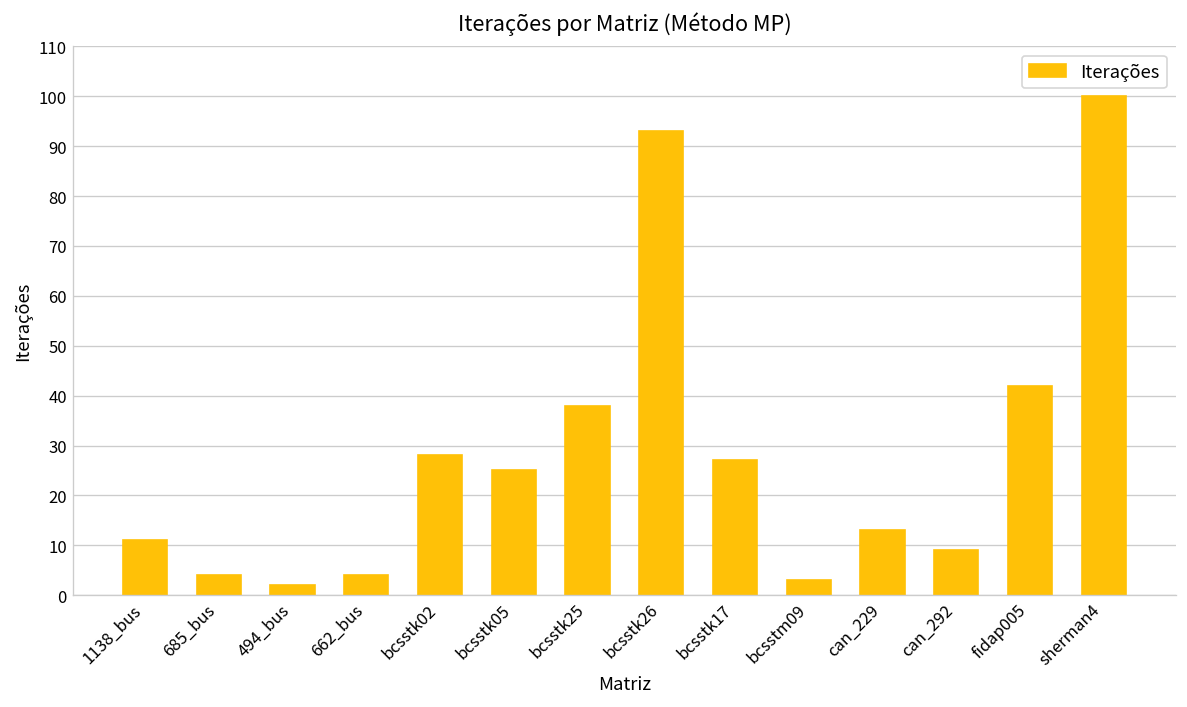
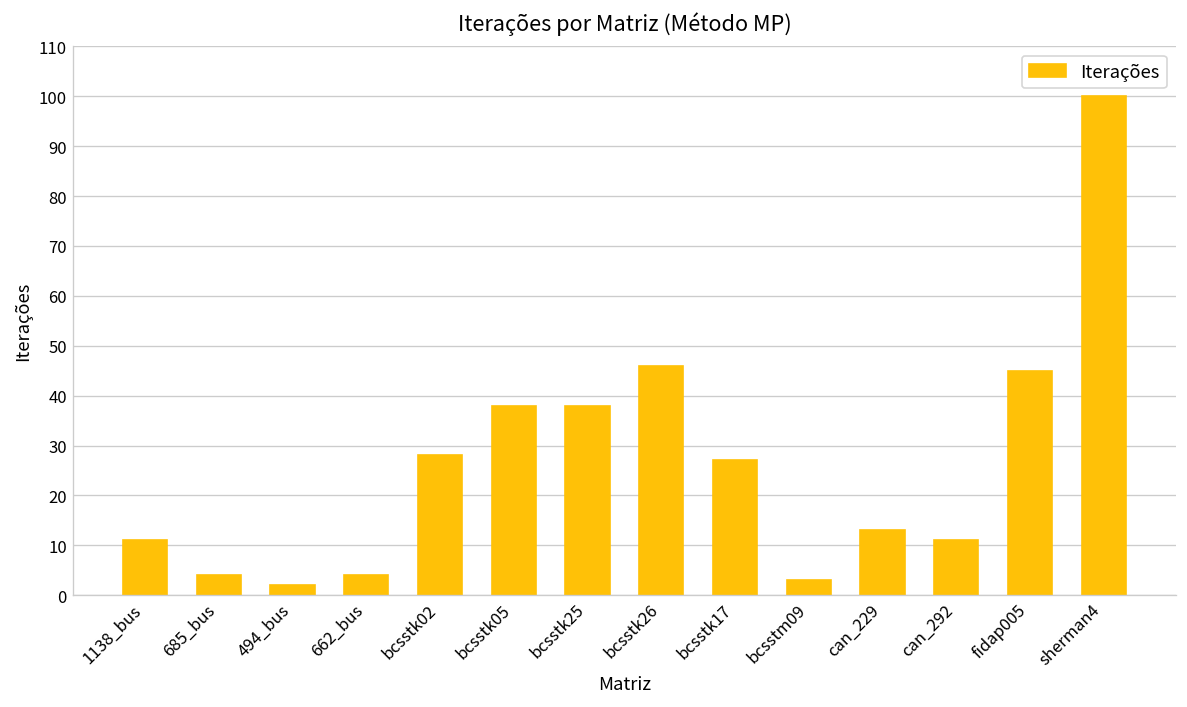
  {
    "1138_bus": 11,
    "685_bus": 4,
    "494_bus": 2,
    "662_bus": 4,
    "bcsstk02": 28,
-   "bcsstk05": 25,
+   "bcsstk05": 38,
    "bcsstk25": 38,
-   "bcsstk26": 93,
+   "bcsstk26": 46,
    "bcsstk17": 27,
    "bcsstm09": 3,
    "can_229": 13,
-   "can_292": 9,
-   "fidap005": 42,
+   "can_292": 11,
+   "fidap005": 45,
    "sherman4": 100
  }
